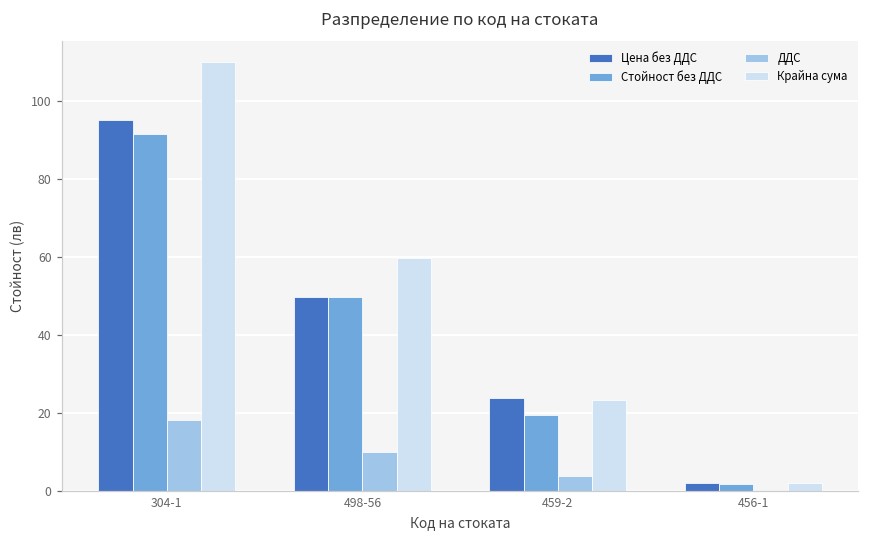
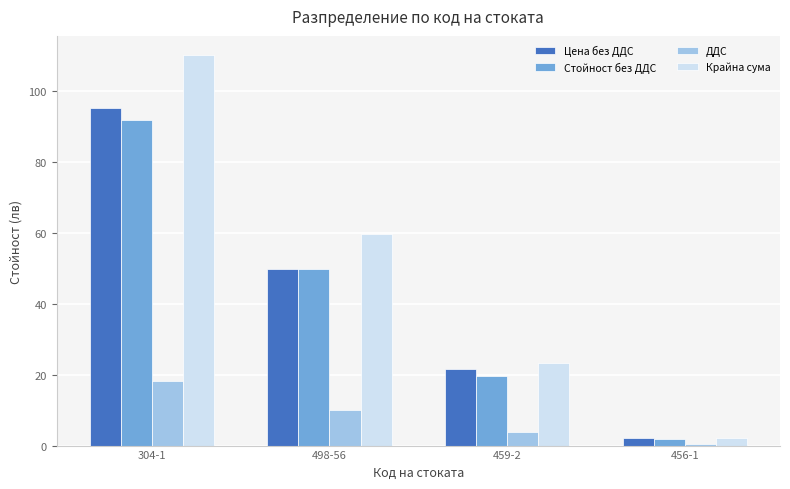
  {
    "Цена без ДДС": {
      "304-1": 95,
      "498-56": 50,
-     "459-2": 24,
+     "459-2": 21,
      "456-1": 2
    }
  }
